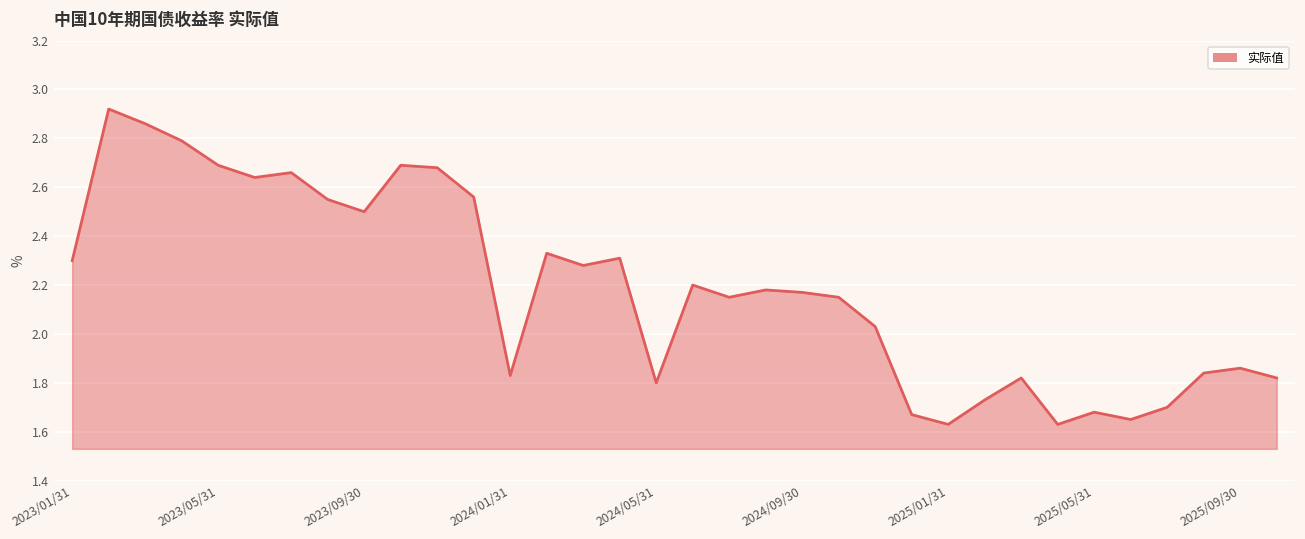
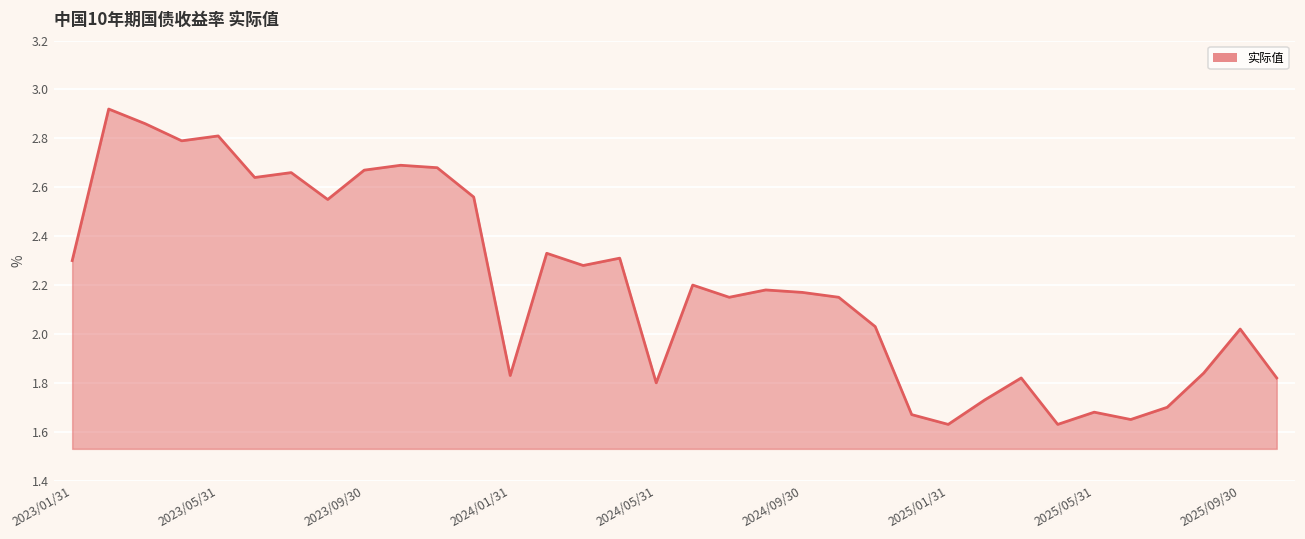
  {
    "2023/01/31": 2.30,
-   "2023/05/31": 2.69,
-   "2023/09/30": 2.50,
+   "2023/05/31": 2.81,
+   "2023/09/30": 2.67,
    "2024/01/31": 1.83,
    "2024/05/31": 1.80,
    "2024/09/30": 2.17,
    "2025/01/31": 1.63,
    "2025/05/31": 1.68,
-   "2025/09/30": 1.86
+   "2025/09/30": 2.02
  }
